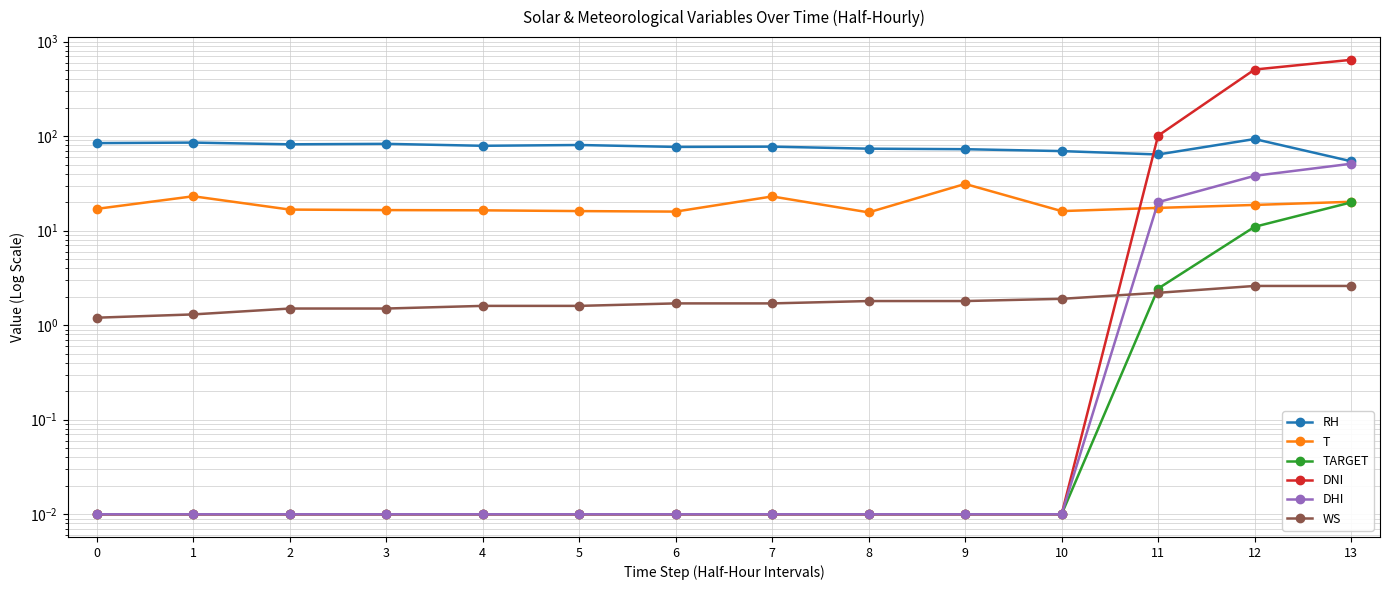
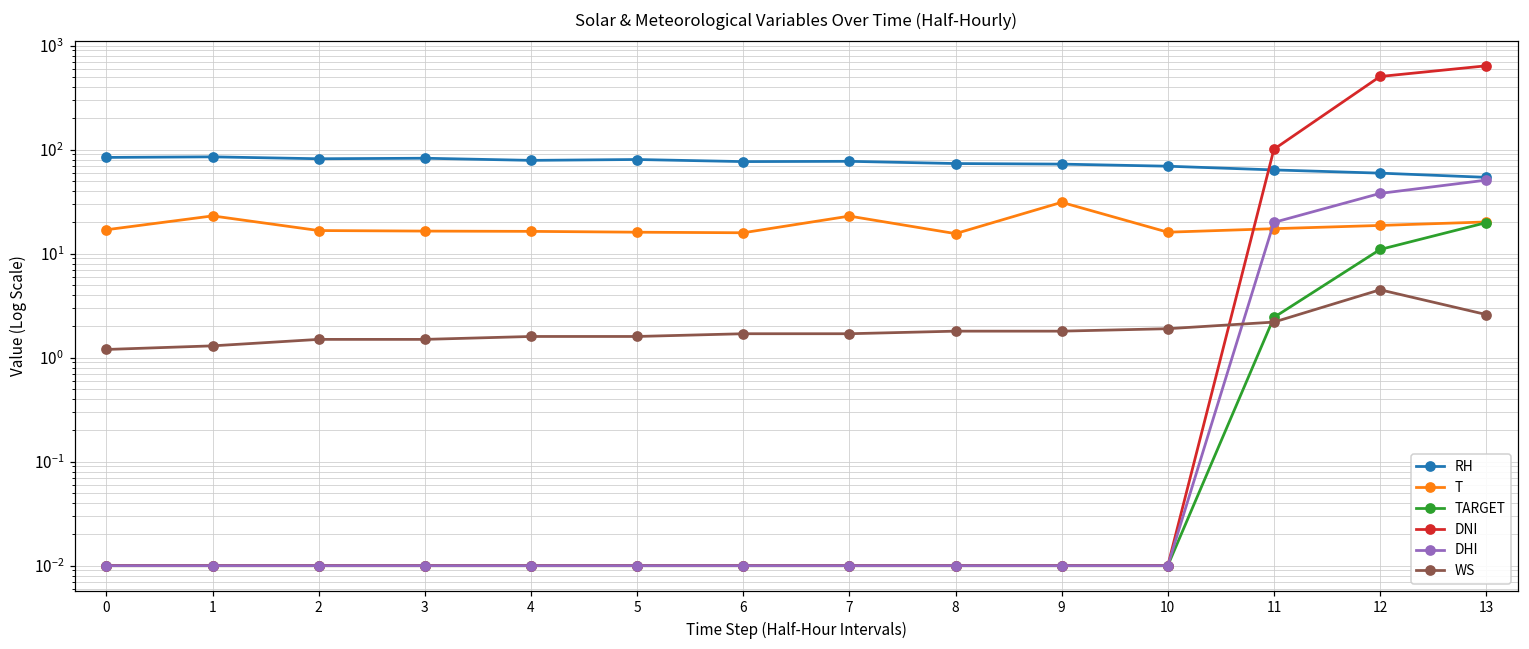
  {
    "RH": {
      "0": 80,
      "1": 90,
      "2": 80,
      "3": 80,
      "4": 80,
      "5": 80,
      "6": 80,
      "7": 80,
      "8": 70,
      "9": 70,
      "10": 70,
      "11": 60,
-     "12": 90,
+     "12": 60,
      "13": 50
    },
    "T": {
      "0": 17,
      "1": 23,
      "2": 17,
      "3": 17,
      "4": 16,
      "5": 16,
      "6": 16,
      "7": 23,
      "8": 16,
      "9": 31,
      "10": 16,
      "11": 17,
      "12": 19
    },
    "TARGET": {
      "11": 2.4,
      "12": 11
    },
    "DNI": {
      "11": 100,
      "12": 500,
      "13": 600
    },
    "DHI": {
      "11": 20,
      "12": 38,
      "13": 50
    },
    "WS": {
      "0": 1.2,
      "1": 1.3,
      "2": 1.5,
      "3": 1.5,
      "4": 1.6,
      "5": 1.6,
      "6": 1.7,
      "7": 1.7,
      "8": 1.8,
      "9": 1.8,
      "10": 1.9,
      "11": 2.2,
-     "12": 2.6,
+     "12": 5,
      "13": 2.6
    }
  }
